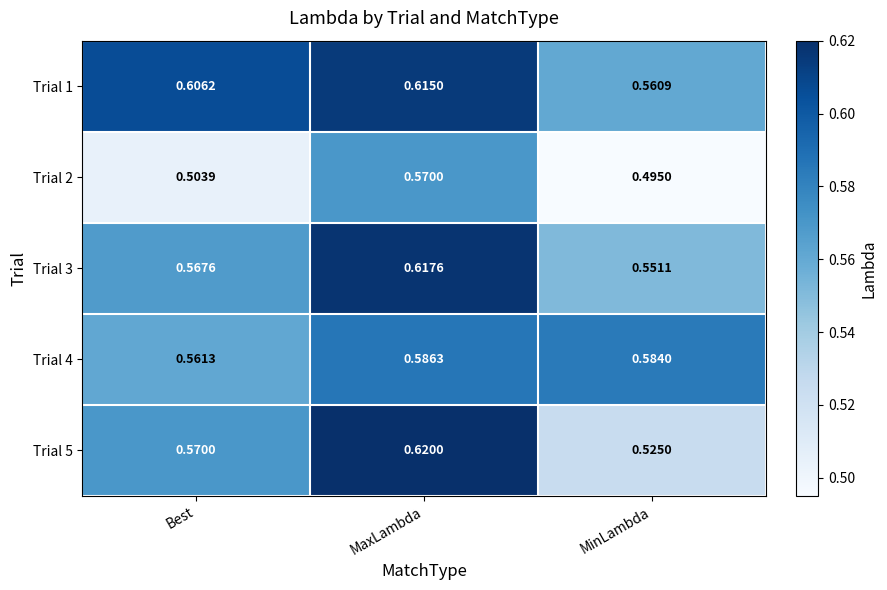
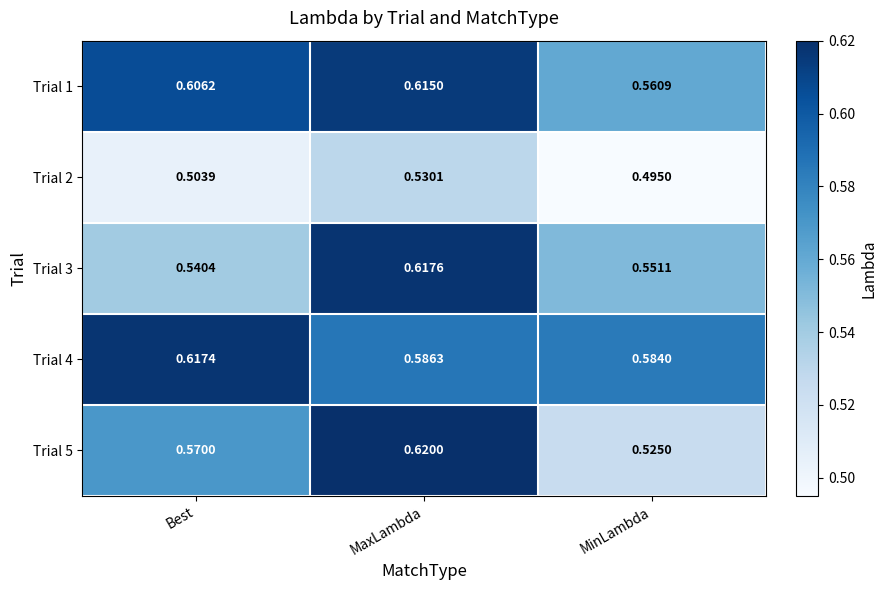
  {
    "Trial 1": {
      "Best": 0.6062,
      "MaxLambda": 0.6150,
      "MinLambda": 0.5609
    },
    "Trial 2": {
      "Best": 0.5039,
-     "MaxLambda": 0.5700,
+     "MaxLambda": 0.5301,
      "MinLambda": 0.4950
    },
    "Trial 3": {
-     "Best": 0.5676,
+     "Best": 0.5404,
      "MaxLambda": 0.6176,
      "MinLambda": 0.5511
    },
    "Trial 4": {
-     "Best": 0.5613,
+     "Best": 0.6174,
      "MaxLambda": 0.5863,
      "MinLambda": 0.5840
    },
    "Trial 5": {
      "Best": 0.5700,
      "MaxLambda": 0.6200,
      "MinLambda": 0.5250
    }
  }
